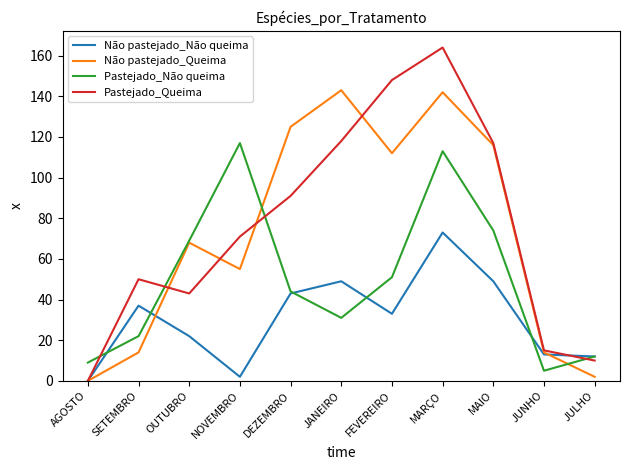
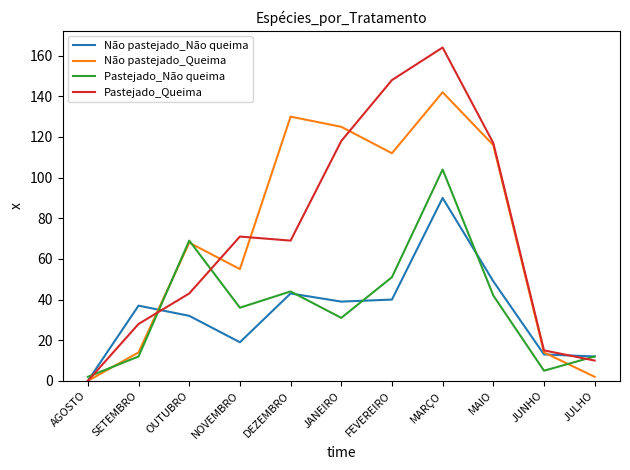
  {
    "Não pastejado_Não queima": {
      "SETEMBRO": 37,
-     "OUTUBRO": 22,
-     "NOVEMBRO": 2,
-     "JANEIRO": 49,
-     "FEVEREIRO": 33,
-     "MARÇO": 73,
+     "OUTUBRO": 32,
+     "NOVEMBRO": 19,
+     "JANEIRO": 39,
+     "FEVEREIRO": 40,
+     "MARÇO": 90,
      "MAIO": 49
    },
    "Não pastejado_Queima": {
      "SETEMBRO": 14,
      "NOVEMBRO": 55,
-     "DEZEMBRO": 125,
-     "JANEIRO": 143,
+     "DEZEMBRO": 130,
+     "JANEIRO": 125,
      "FEVEREIRO": 112,
      "MARÇO": 142,
      "JULHO": 2
    },
    "Pastejado_Não queima": {
-     "AGOSTO": 9,
-     "SETEMBRO": 22,
-     "NOVEMBRO": 117,
+     "AGOSTO": 2,
+     "SETEMBRO": 12,
+     "NOVEMBRO": 36,
      "JANEIRO": 31,
      "FEVEREIRO": 51,
-     "MARÇO": 113,
-     "MAIO": 74,
+     "MARÇO": 104,
+     "MAIO": 42,
      "JUNHO": 5
    },
    "Pastejado_Queima": {
-     "SETEMBRO": 50,
+     "SETEMBRO": 28,
      "OUTUBRO": 43,
      "NOVEMBRO": 71,
-     "DEZEMBRO": 91,
+     "DEZEMBRO": 69,
      "JANEIRO": 118,
      "FEVEREIRO": 148,
      "MARÇO": 164,
      "JULHO": 10
    }
  }
